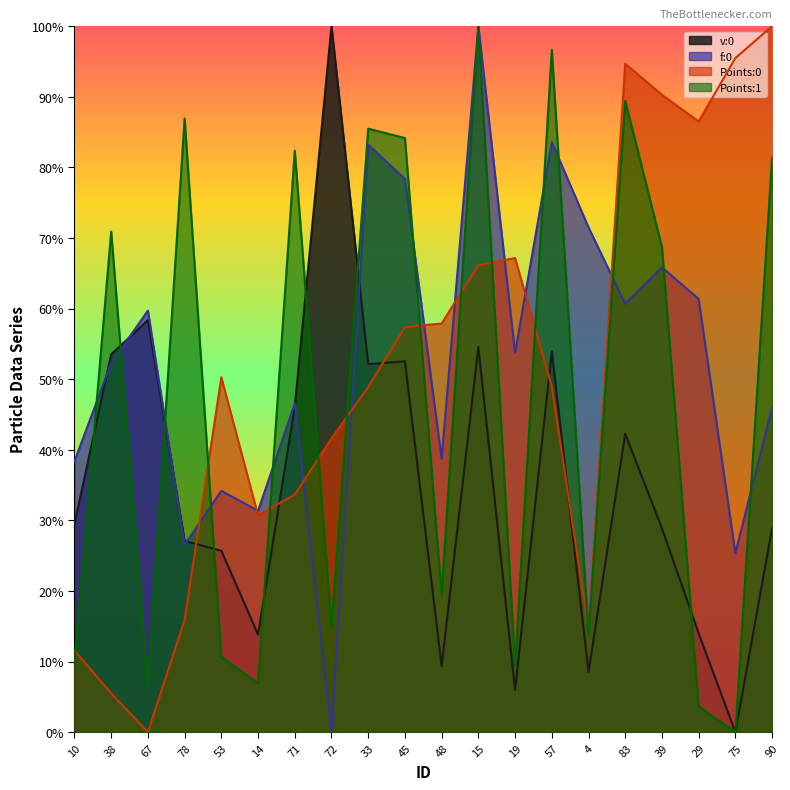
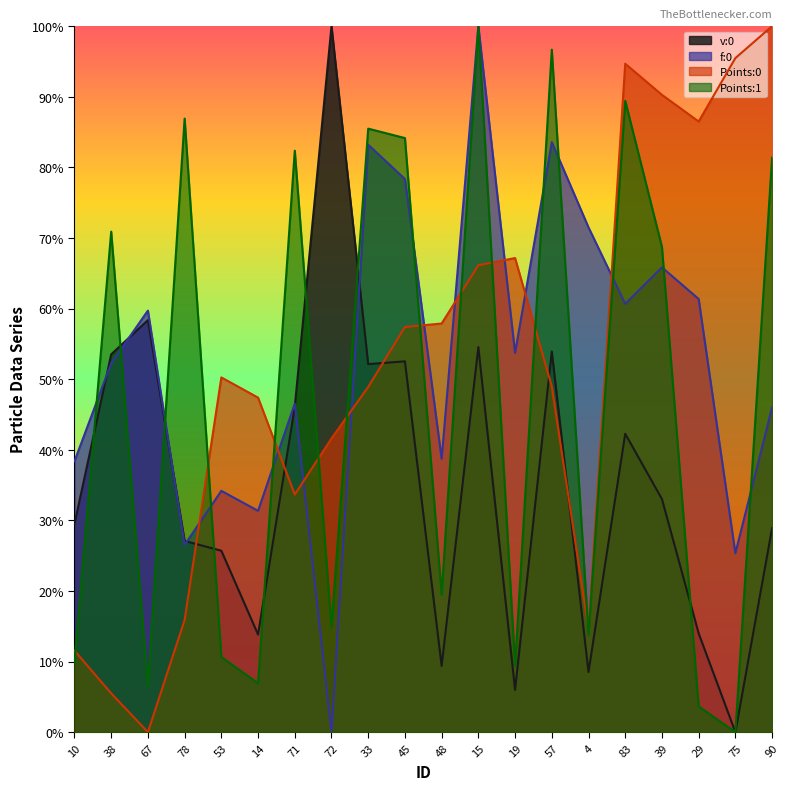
  {
    "v:0": {
      "10": "29%",
      "38": "54%",
      "67": "58%",
      "78": "27%",
      "53": "26%",
      "14": "14%",
      "71": "46%",
      "72": "100%",
      "33": "52%",
      "45": "53%",
      "48": "9%",
      "15": "55%",
      "19": "6%",
      "57": "54%",
      "4": "9%",
      "83": "42%",
-     "39": "29%",
+     "39": "33%",
      "29": "14%",
      "90": "29%"
    },
    "f:0": {
      "10": "38%",
      "38": "52%",
      "67": "60%",
      "78": "27%",
      "53": "34%",
      "14": "31%",
      "71": "47%",
      "72": "0%",
      "33": "83%",
      "45": "78%",
      "48": "39%",
      "19": "54%",
      "57": "84%",
      "4": "71%",
      "83": "61%",
      "39": "66%",
      "29": "61%",
      "75": "25%",
      "90": "46%"
    },
    "Points:0": {
      "10": "12%",
      "38": "5%",
      "67": "0%",
      "78": "16%",
      "53": "50%",
-     "14": "31%",
+     "14": "47%",
      "71": "34%",
      "72": "42%",
      "33": "49%",
      "45": "57%",
      "48": "58%",
      "15": "66%",
      "19": "67%",
      "57": "49%",
      "4": "15%",
      "83": "95%",
      "39": "90%",
      "29": "86%",
      "90": "100%"
    },
    "Points:1": {
      "10": "10%",
      "38": "71%",
      "67": "6%",
      "78": "87%",
      "53": "11%",
      "14": "7%",
      "71": "82%",
      "72": "15%",
      "33": "85%",
      "45": "84%",
      "48": "19%",
      "19": "9%",
      "57": "97%",
      "4": "14%",
      "83": "89%",
      "39": "69%",
      "29": "4%",
      "90": "81%"
    }
  }
